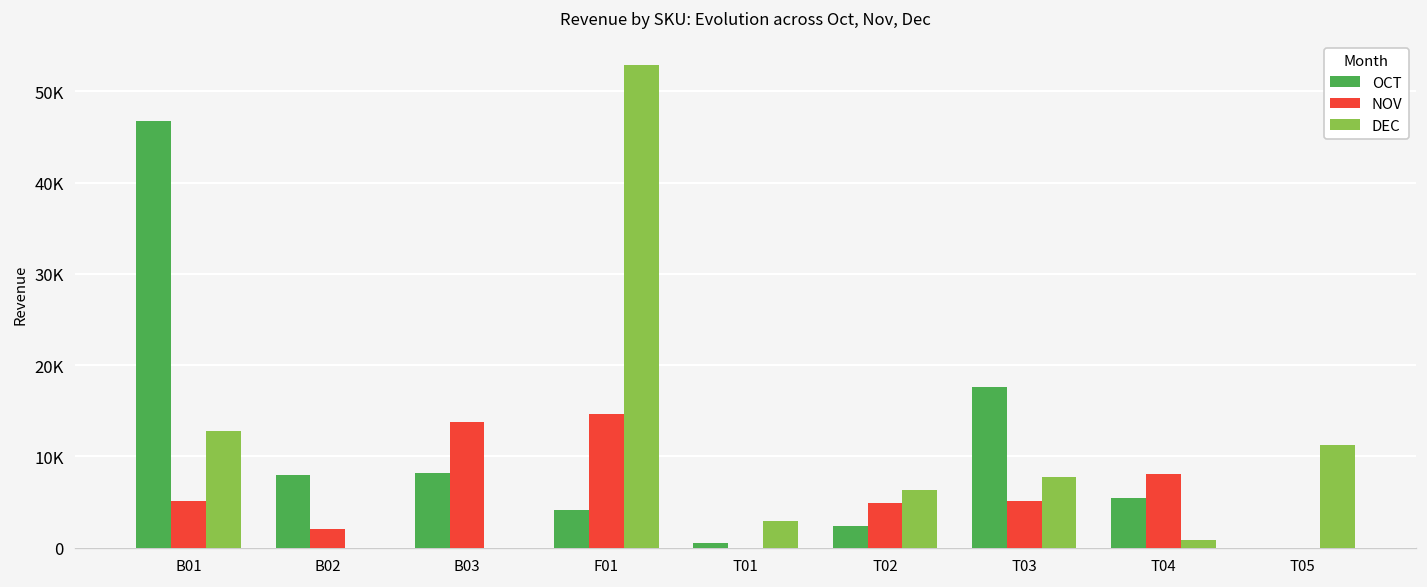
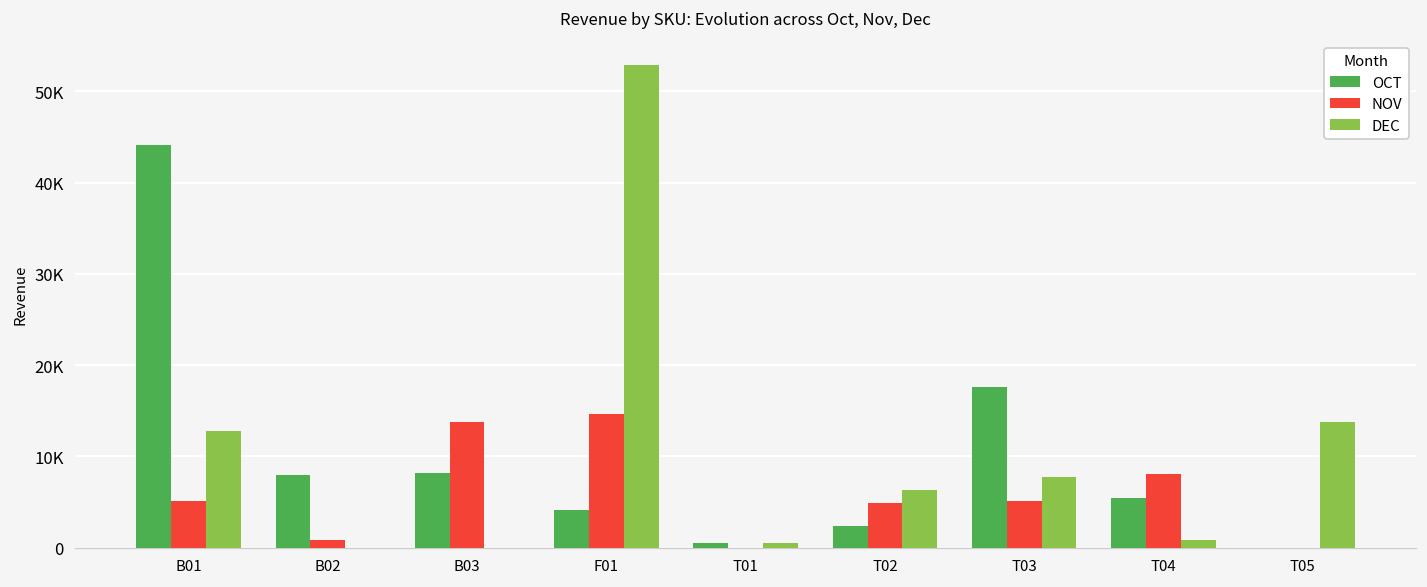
  {
    "OCT": {
-     "B01": 47000,
+     "B01": 44000,
      "B02": 8000,
      "B03": 8000,
      "F01": 4000,
      "T01": 1000,
      "T02": 2000,
      "T03": 18000,
      "T04": 5000,
      "T05": 0
    },
    "NOV": {
      "B01": 5000,
-     "B02": 2000,
+     "B02": 1000,
      "B03": 14000,
      "F01": 15000,
      "T01": 0,
      "T02": 5000,
      "T03": 5000,
      "T04": 8000,
      "T05": 0
    },
    "DEC": {
      "B01": 13000,
      "B02": 0,
      "B03": 0,
      "F01": 53000,
-     "T01": 3000,
+     "T01": 1000,
      "T02": 6000,
      "T03": 8000,
      "T04": 1000,
-     "T05": 11000
+     "T05": 14000
    }
  }
